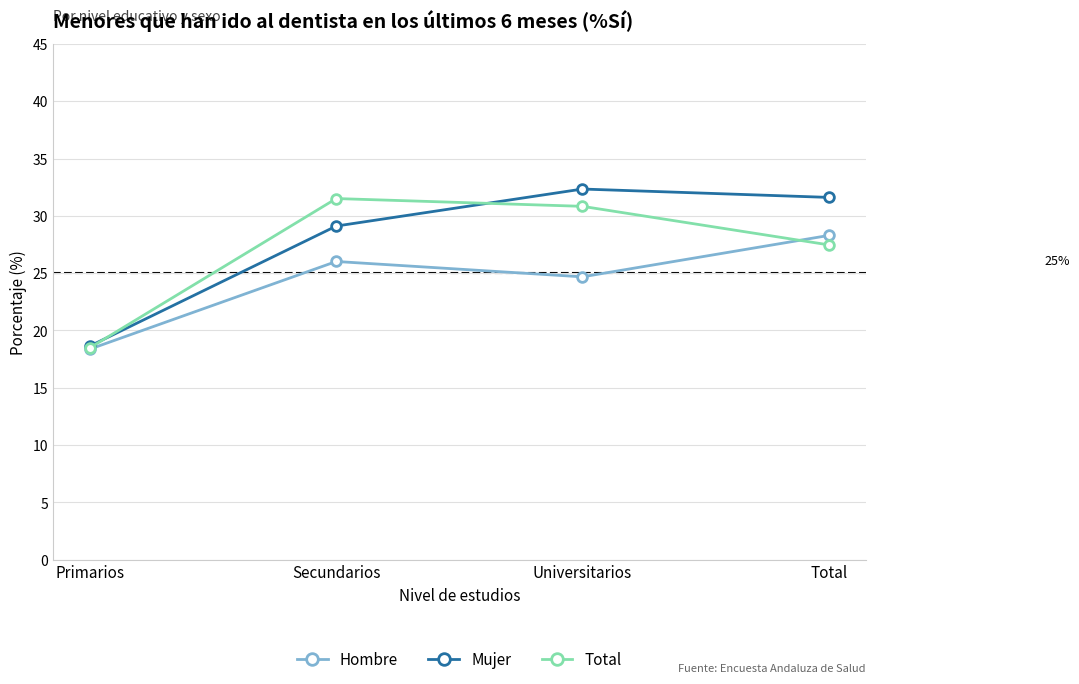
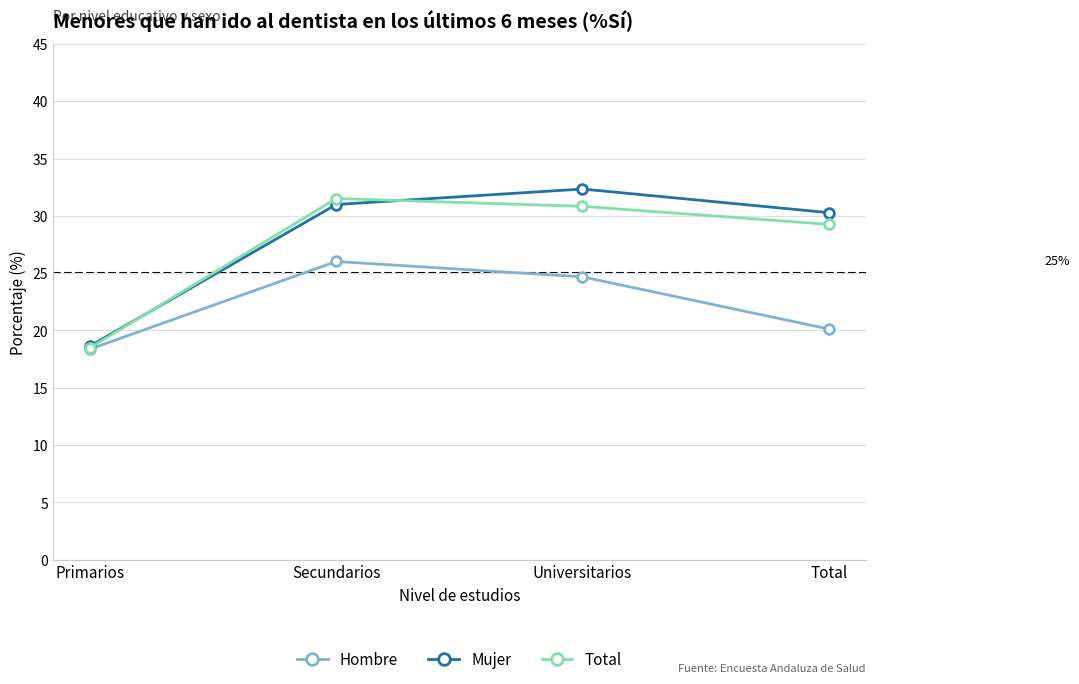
  {
    "Hombre": {
      "Secundarios": 26.0,
      "Universitarios": 24.7,
-     "Total": 28.3
+     "Total": 20.1
    },
    "Mujer": {
-     "Secundarios": 29.1,
+     "Secundarios": 31.0,
      "Universitarios": 32.3,
-     "Total": 31.6
+     "Total": 30.3
    },
    "Total": {
      "Secundarios": 31.5,
      "Universitarios": 30.8,
-     "Total": 27.5
+     "Total": 29.3
    }
  }
